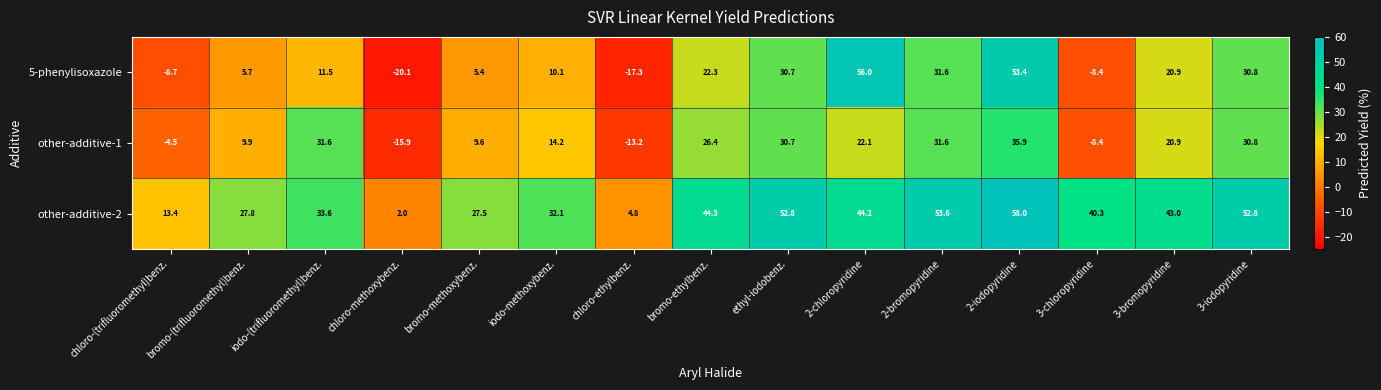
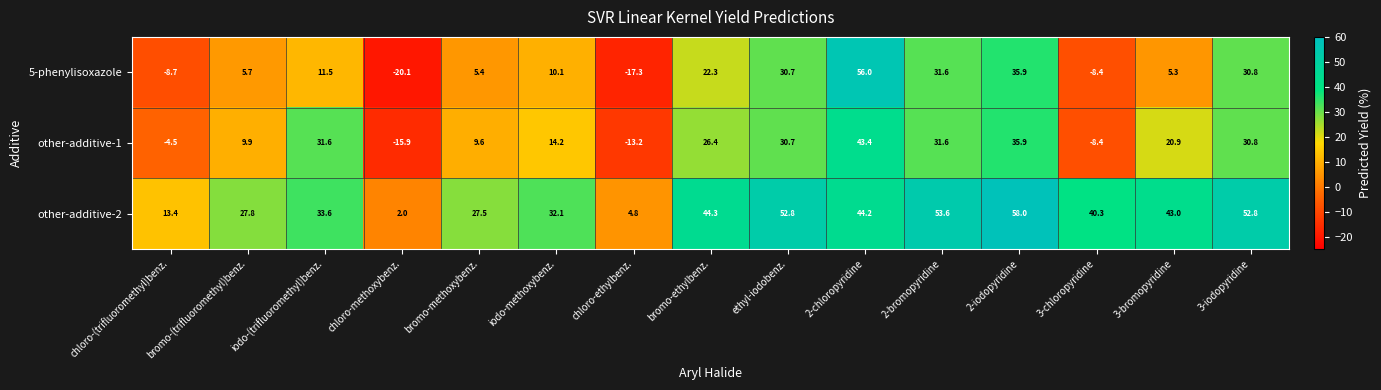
  {
    "5-phenylisoxazole": {
      "chloro-(trifluoromethyl)benz.": -8.7,
      "bromo-(trifluoromethyl)benz.": 5.7,
      "iodo-(trifluoromethyl)benz.": 11.5,
      "chloro-methoxybenz.": -20.1,
      "bromo-methoxybenz.": 5.4,
      "iodo-methoxybenz.": 10.1,
      "chloro-ethylbenz.": -17.3,
      "bromo-ethylbenz.": 22.3,
      "ethyl-iodobenz.": 30.7,
      "2-chloropyridine": 56.0,
      "2-bromopyridine": 31.6,
-     "2-iodopyridine": 53.4,
+     "2-iodopyridine": 35.9,
      "3-chloropyridine": -8.4,
-     "3-bromopyridine": 20.9,
+     "3-bromopyridine": 5.3,
      "3-iodopyridine": 30.8
    },
    "other-additive-1": {
      "chloro-(trifluoromethyl)benz.": -4.5,
      "bromo-(trifluoromethyl)benz.": 9.9,
      "iodo-(trifluoromethyl)benz.": 31.6,
      "chloro-methoxybenz.": -15.9,
      "bromo-methoxybenz.": 9.6,
      "iodo-methoxybenz.": 14.2,
      "chloro-ethylbenz.": -13.2,
      "bromo-ethylbenz.": 26.4,
      "ethyl-iodobenz.": 30.7,
-     "2-chloropyridine": 22.1,
+     "2-chloropyridine": 43.4,
      "2-bromopyridine": 31.6,
      "2-iodopyridine": 35.9,
      "3-chloropyridine": -8.4,
      "3-bromopyridine": 20.9,
      "3-iodopyridine": 30.8
    },
    "other-additive-2": {
      "chloro-(trifluoromethyl)benz.": 13.4,
      "bromo-(trifluoromethyl)benz.": 27.8,
      "iodo-(trifluoromethyl)benz.": 33.6,
      "chloro-methoxybenz.": 2.0,
      "bromo-methoxybenz.": 27.5,
      "iodo-methoxybenz.": 32.1,
      "chloro-ethylbenz.": 4.8,
      "bromo-ethylbenz.": 44.3,
      "ethyl-iodobenz.": 52.8,
      "2-chloropyridine": 44.2,
      "2-bromopyridine": 53.6,
      "2-iodopyridine": 58.0,
      "3-chloropyridine": 40.3,
      "3-bromopyridine": 43.0,
      "3-iodopyridine": 52.8
    }
  }
